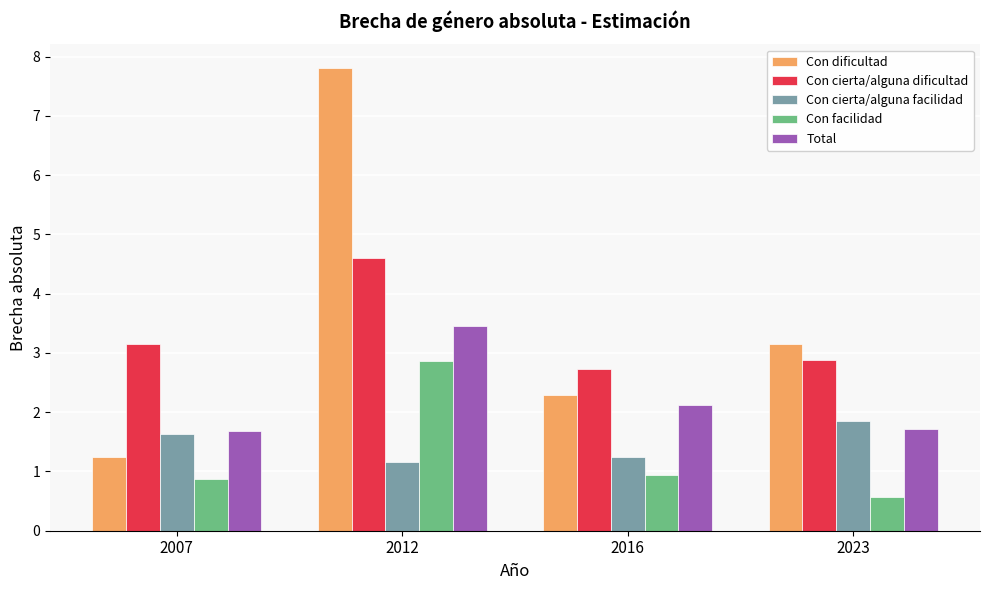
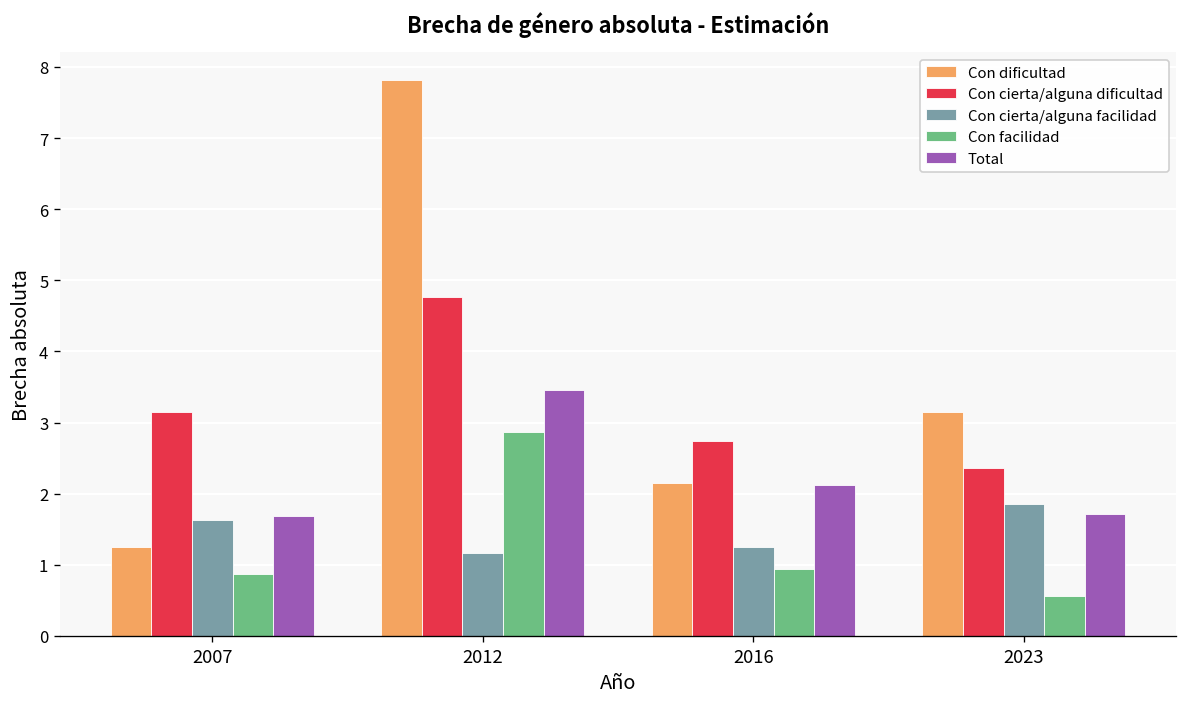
  {
    "Con dificultad": {
      "2007": 1.3,
      "2012": 7.8,
-     "2016": 2.3,
+     "2016": 2.1,
      "2023": 3.1
    },
    "Con cierta/alguna dificultad": {
      "2007": 3.2,
-     "2012": 4.6,
+     "2012": 4.8,
      "2016": 2.7,
-     "2023": 2.9
+     "2023": 2.4
    },
    "Total": {
      "2007": 1.7,
      "2012": 3.5,
      "2016": 2.1,
      "2023": 1.7
    }
  }
